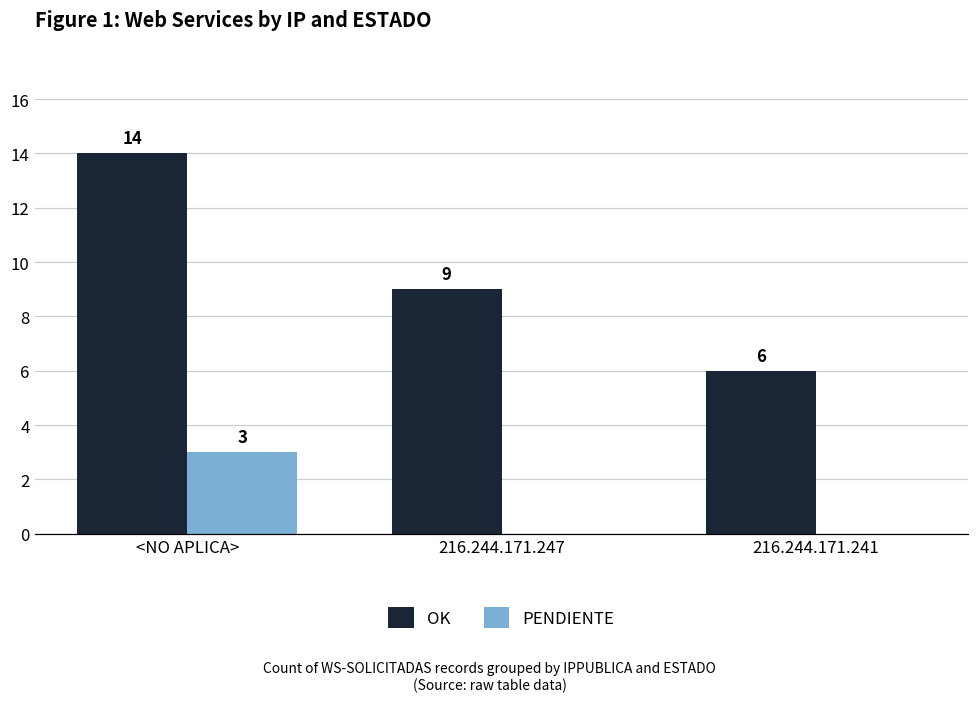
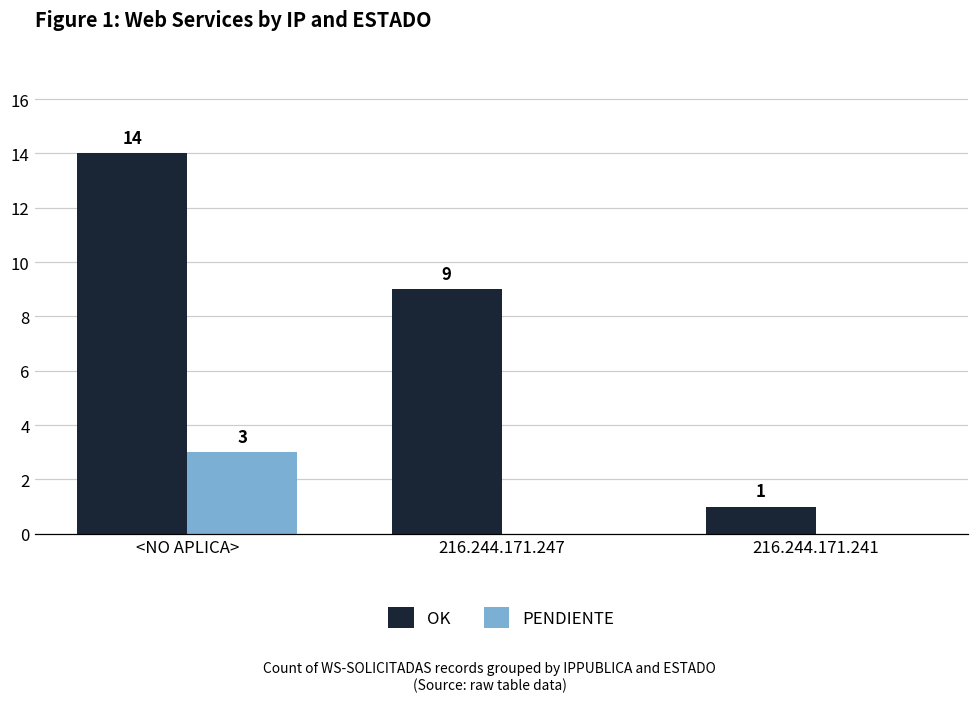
  {
    "OK": {
      "<NO APLICA>": 14,
      "216.244.171.247": 9,
-     "216.244.171.241": 6
+     "216.244.171.241": 1
    },
    "PENDIENTE": {
      "<NO APLICA>": 3
    }
  }
